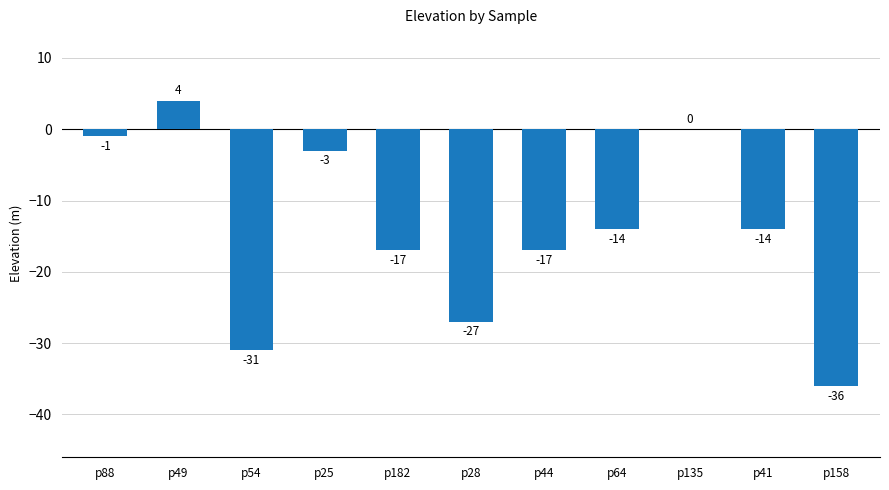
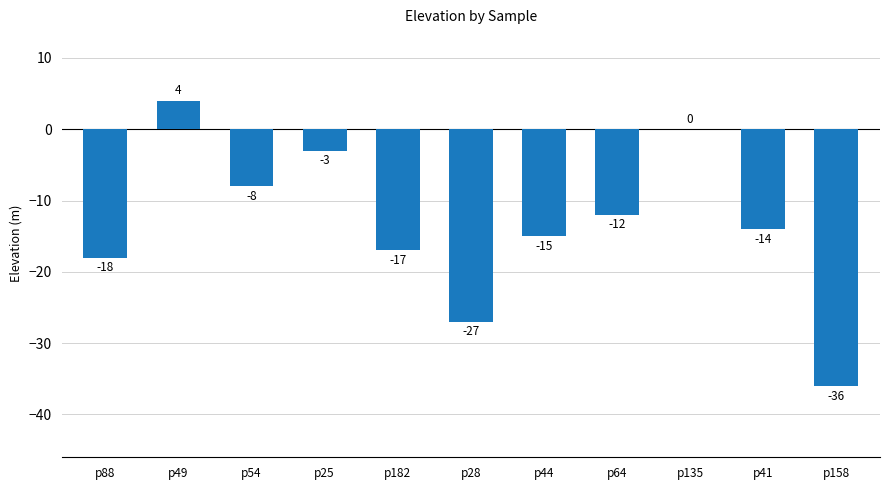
  {
-   "p88": -1,
+   "p88": -18,
    "p49": 4,
-   "p54": -31,
+   "p54": -8,
    "p25": -3,
    "p182": -17,
    "p28": -27,
-   "p44": -17,
-   "p64": -14,
+   "p44": -15,
+   "p64": -12,
    "p135": 0,
    "p41": -14,
    "p158": -36
  }
